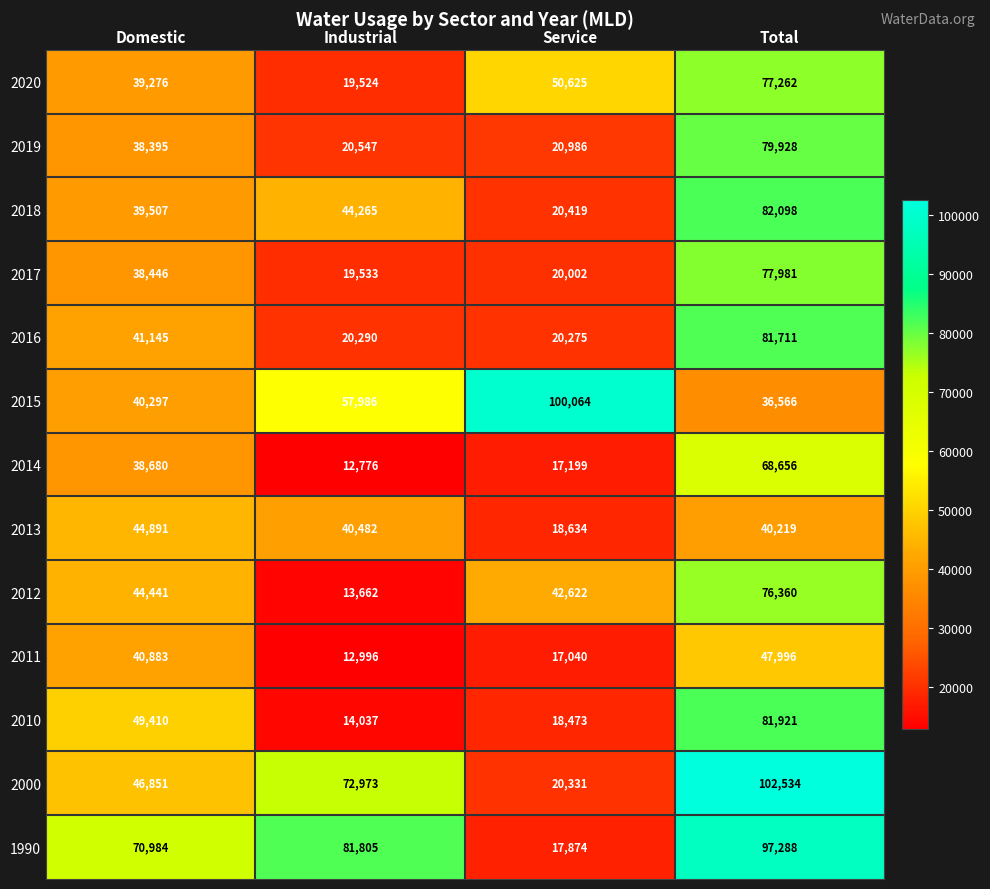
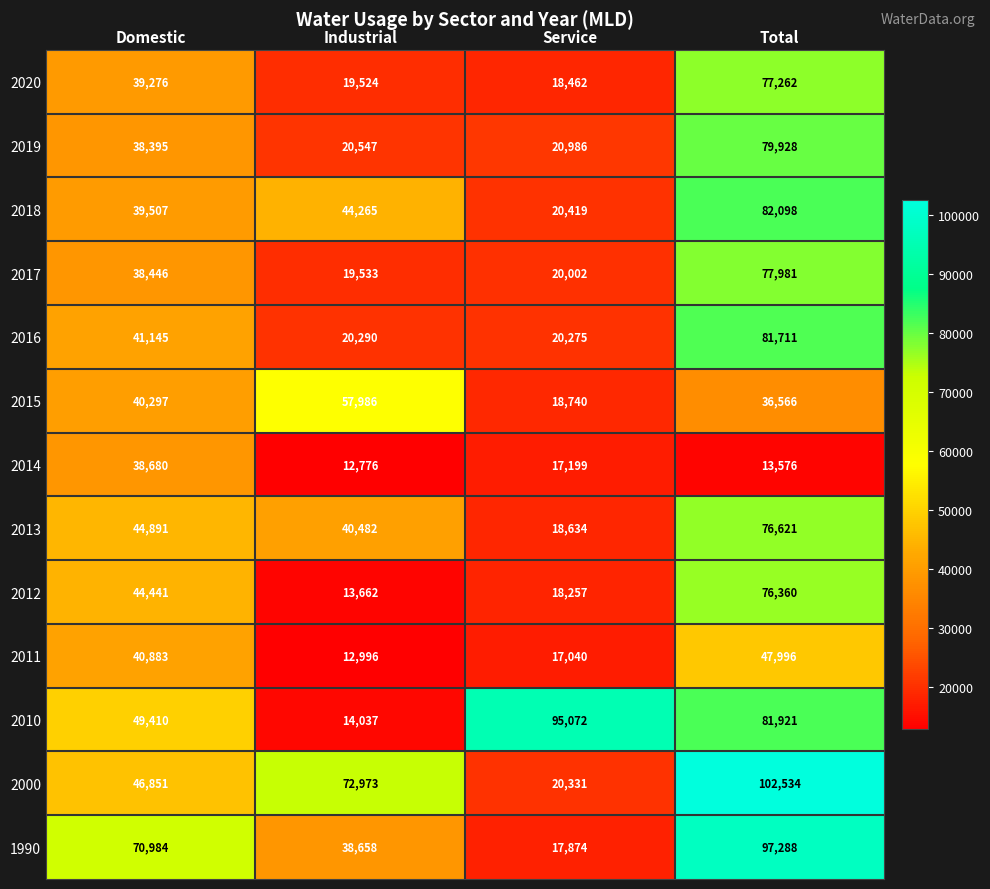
  {
    "2020": {
      "Domestic": "39,276",
      "Industrial": "19,524",
-     "Service": "50,625",
+     "Service": "18,462",
      "Total": "77,262"
    },
    "2019": {
      "Domestic": "38,395",
      "Industrial": "20,547",
      "Service": "20,986",
      "Total": "79,928"
    },
    "2018": {
      "Domestic": "39,507",
      "Industrial": "44,265",
      "Service": "20,419",
      "Total": "82,098"
    },
    "2017": {
      "Domestic": "38,446",
      "Industrial": "19,533",
      "Service": "20,002",
      "Total": "77,981"
    },
    "2016": {
      "Domestic": "41,145",
      "Industrial": "20,290",
      "Service": "20,275",
      "Total": "81,711"
    },
    "2015": {
      "Domestic": "40,297",
      "Industrial": "57,986",
-     "Service": "100,064",
+     "Service": "18,740",
      "Total": "36,566"
    },
    "2014": {
      "Domestic": "38,680",
      "Industrial": "12,776",
      "Service": "17,199",
-     "Total": "68,656"
+     "Total": "13,576"
    },
    "2013": {
      "Domestic": "44,891",
      "Industrial": "40,482",
      "Service": "18,634",
-     "Total": "40,219"
+     "Total": "76,621"
    },
    "2012": {
      "Domestic": "44,441",
      "Industrial": "13,662",
-     "Service": "42,622",
+     "Service": "18,257",
      "Total": "76,360"
    },
    "2011": {
      "Domestic": "40,883",
      "Industrial": "12,996",
      "Service": "17,040",
      "Total": "47,996"
    },
    "2010": {
      "Domestic": "49,410",
      "Industrial": "14,037",
-     "Service": "18,473",
+     "Service": "95,072",
      "Total": "81,921"
    },
    "2000": {
      "Domestic": "46,851",
      "Industrial": "72,973",
      "Service": "20,331",
      "Total": "102,534"
    },
    "1990": {
      "Domestic": "70,984",
-     "Industrial": "81,805",
+     "Industrial": "38,658",
      "Service": "17,874",
      "Total": "97,288"
    }
  }
